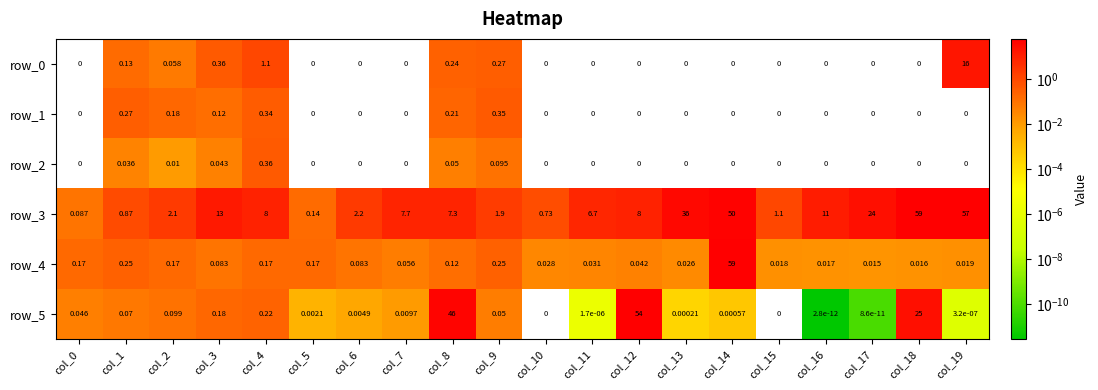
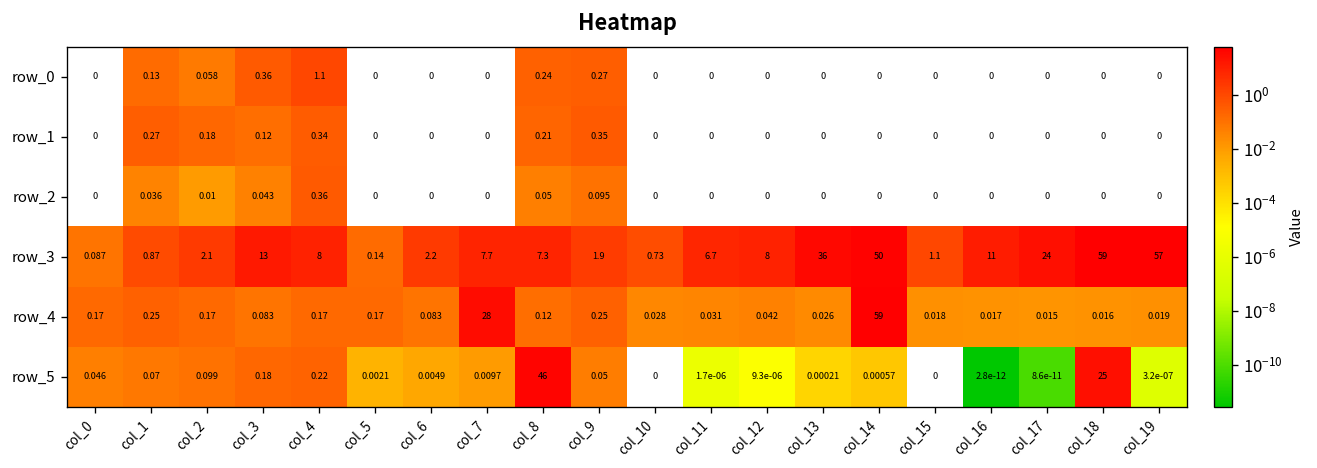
  {
    "row_0": {
      "col_0": "0",
      "col_1": "0.13",
      "col_2": "0.058",
      "col_3": "0.36",
      "col_4": "1.1",
      "col_5": "0",
      "col_6": "0",
      "col_7": "0",
      "col_8": "0.24",
      "col_9": "0.27",
      "col_10": "0",
      "col_11": "0",
      "col_12": "0",
      "col_13": "0",
      "col_14": "0",
      "col_15": "0",
      "col_16": "0",
      "col_17": "0",
      "col_18": "0",
-     "col_19": "16"
+     "col_19": "0"
    },
    "row_1": {
      "col_0": "0",
      "col_1": "0.27",
      "col_2": "0.18",
      "col_3": "0.12",
      "col_4": "0.34",
      "col_5": "0",
      "col_6": "0",
      "col_7": "0",
      "col_8": "0.21",
      "col_9": "0.35",
      "col_10": "0",
      "col_11": "0",
      "col_12": "0",
      "col_13": "0",
      "col_14": "0",
      "col_15": "0",
      "col_16": "0",
      "col_17": "0",
      "col_18": "0",
      "col_19": "0"
    },
    "row_2": {
      "col_0": "0",
      "col_1": "0.036",
      "col_2": "0.01",
      "col_3": "0.043",
      "col_4": "0.36",
      "col_5": "0",
      "col_6": "0",
      "col_7": "0",
      "col_8": "0.05",
      "col_9": "0.095",
      "col_10": "0",
      "col_11": "0",
      "col_12": "0",
      "col_13": "0",
      "col_14": "0",
      "col_15": "0",
      "col_16": "0",
      "col_17": "0",
      "col_18": "0",
      "col_19": "0"
    },
    "row_3": {
      "col_0": "0.087",
      "col_1": "0.87",
      "col_2": "2.1",
      "col_3": "13",
      "col_4": "8",
      "col_5": "0.14",
      "col_6": "2.2",
      "col_7": "7.7",
      "col_8": "7.3",
      "col_9": "1.9",
      "col_10": "0.73",
      "col_11": "6.7",
      "col_12": "8",
      "col_13": "36",
      "col_14": "50",
      "col_15": "1.1",
      "col_16": "11",
      "col_17": "24",
      "col_18": "59",
      "col_19": "57"
    },
    "row_4": {
      "col_0": "0.17",
      "col_1": "0.25",
      "col_2": "0.17",
      "col_3": "0.083",
      "col_4": "0.17",
      "col_5": "0.17",
      "col_6": "0.083",
-     "col_7": "0.056",
+     "col_7": "28",
      "col_8": "0.12",
      "col_9": "0.25",
      "col_10": "0.028",
      "col_11": "0.031",
      "col_12": "0.042",
      "col_13": "0.026",
      "col_14": "59",
      "col_15": "0.018",
      "col_16": "0.017",
      "col_17": "0.015",
      "col_18": "0.016",
      "col_19": "0.019"
    },
    "row_5": {
      "col_0": "0.046",
      "col_1": "0.07",
      "col_2": "0.099",
      "col_3": "0.18",
      "col_4": "0.22",
      "col_5": "0.0021",
      "col_6": "0.0049",
      "col_7": "0.0097",
      "col_8": "46",
      "col_9": "0.05",
      "col_10": "0",
      "col_11": "1.7e-06",
-     "col_12": "54",
+     "col_12": "9.3e-06",
      "col_13": "0.00021",
      "col_14": "0.00057",
      "col_15": "0",
      "col_16": "2.8e-12",
      "col_17": "8.6e-11",
      "col_18": "25",
      "col_19": "3.2e-07"
    }
  }
